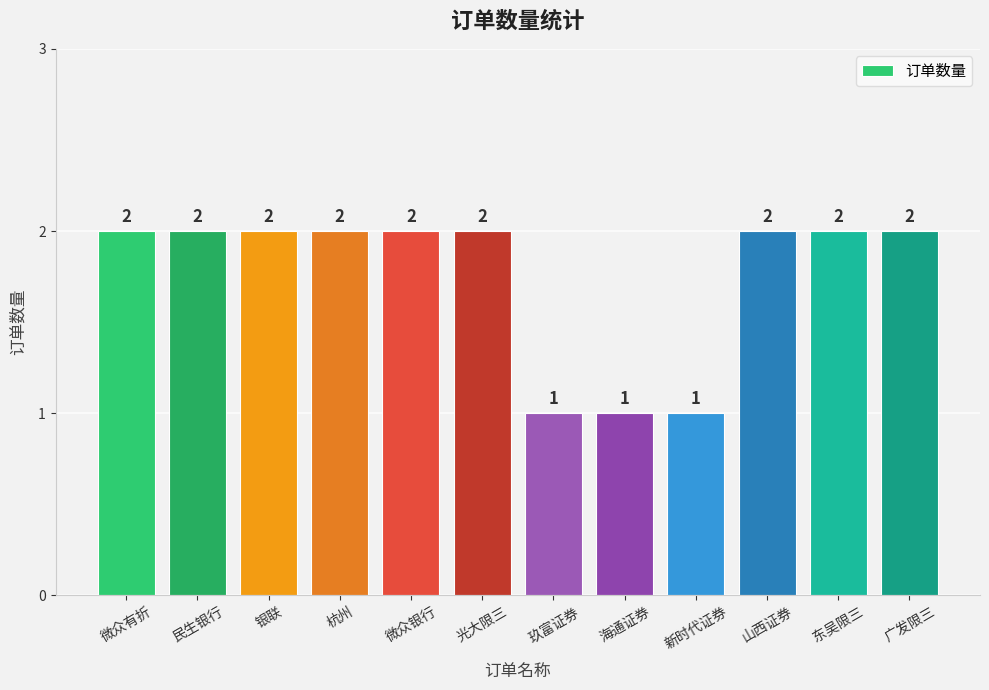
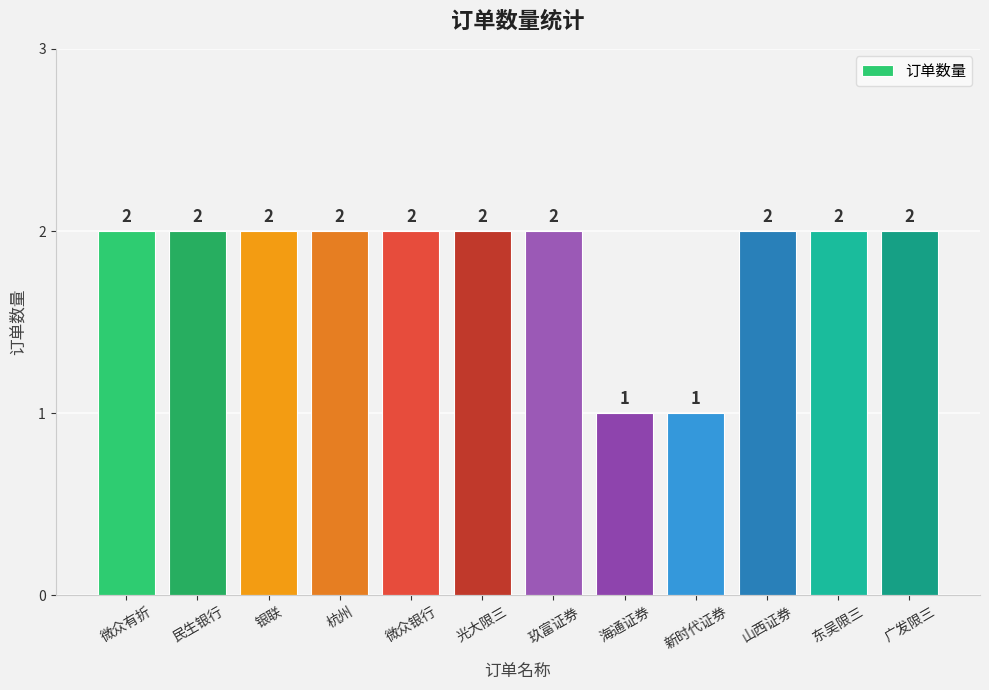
  {
    "微众有折": 2,
    "民生银行": 2,
    "银联": 2,
    "杭州": 2,
    "微众银行": 2,
    "光大限三": 2,
-   "玖富证券": 1,
+   "玖富证券": 2,
    "海通证券": 1,
    "新时代证券": 1,
    "山西证券": 2,
    "东吴限三": 2,
    "广发限三": 2
  }
